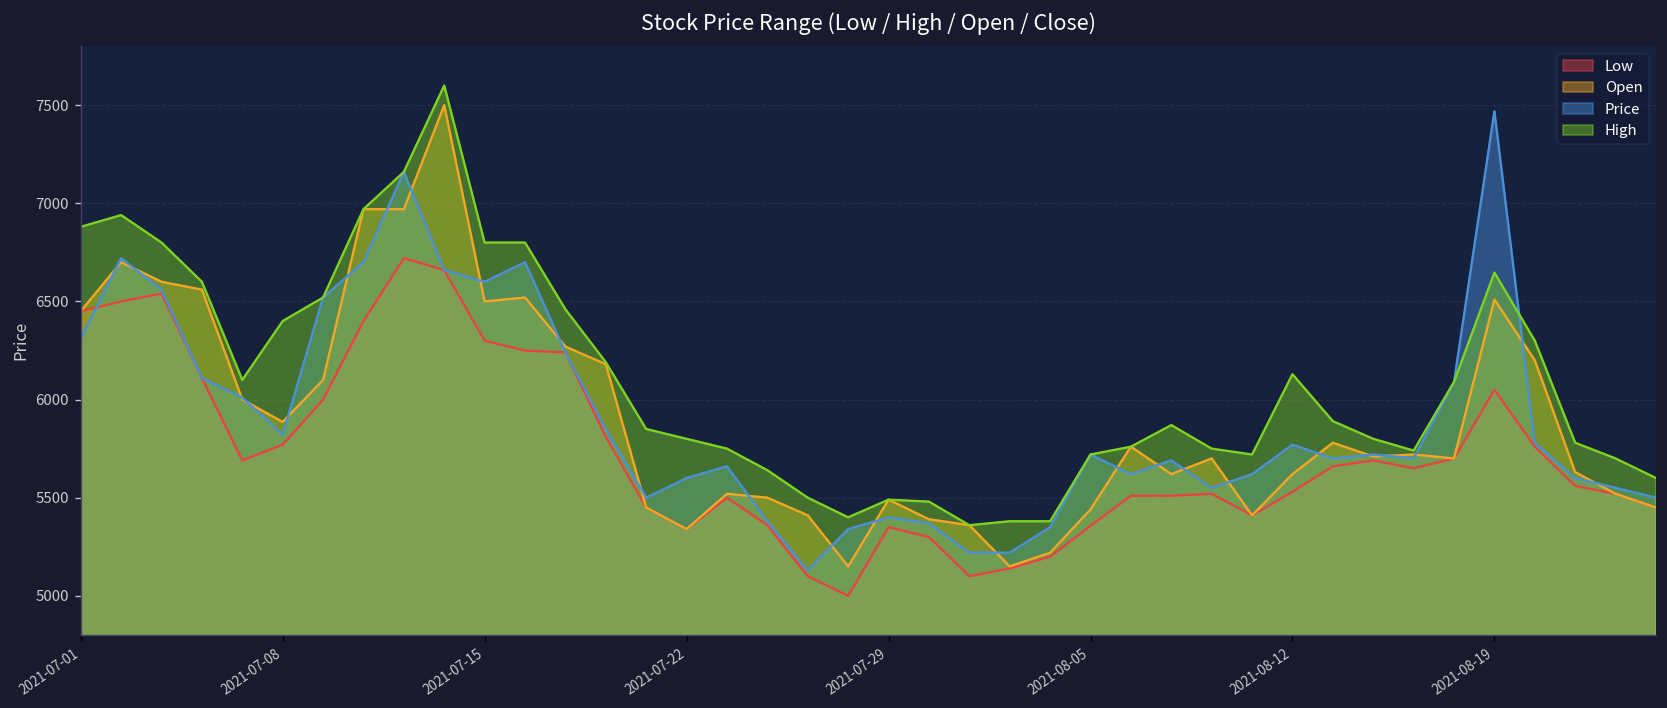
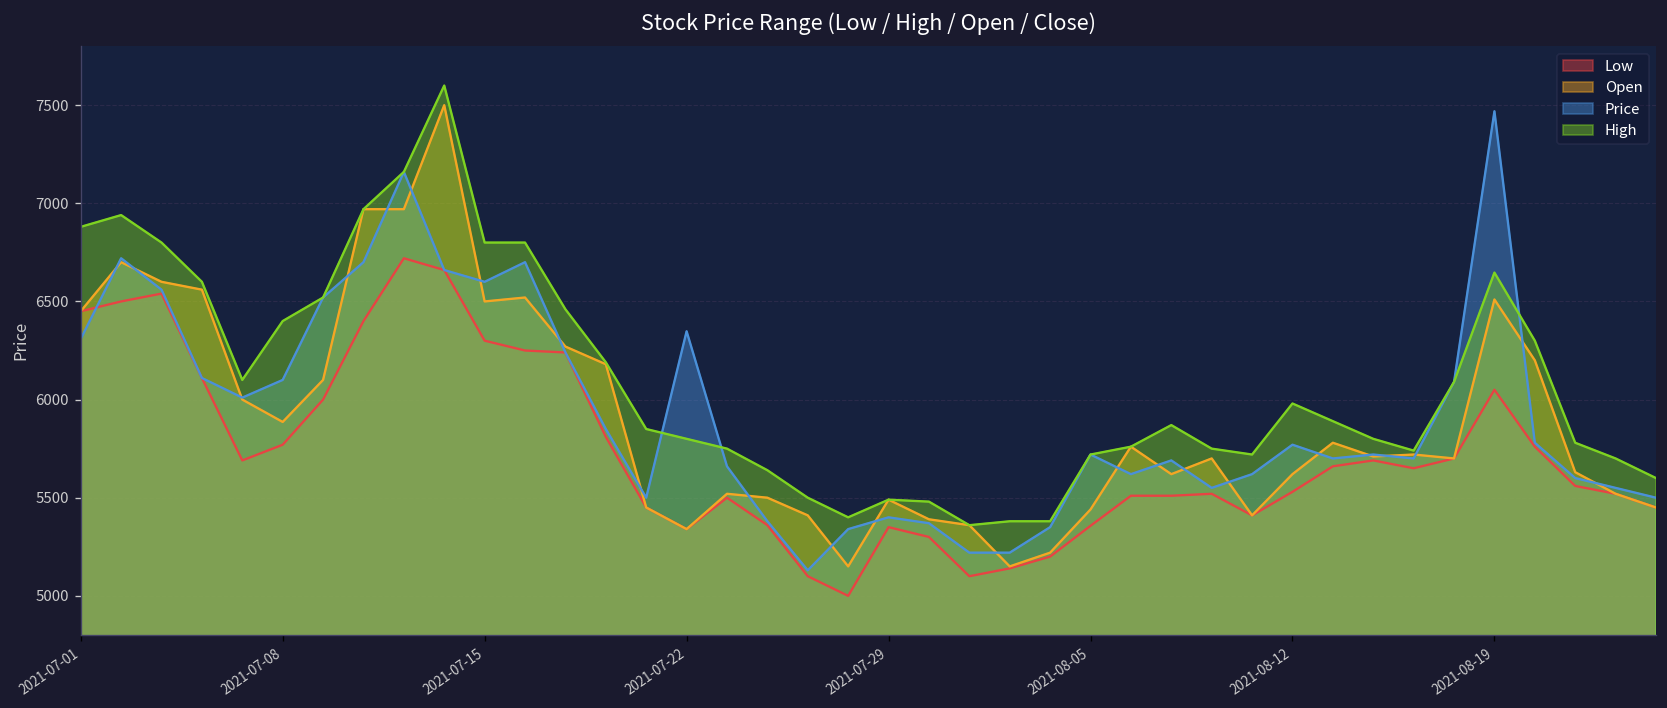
  {
    "Low": {
      "2021-07-08": 5770,
      "2021-07-15": 6300,
      "2021-07-29": 5350,
      "2021-08-05": 5360,
      "2021-08-12": 5530,
      "2021-08-19": 6050
    },
    "Open": {
      "2021-07-08": 5890,
      "2021-07-15": 6500,
      "2021-08-05": 5440,
      "2021-08-12": 5620,
      "2021-08-19": 6510
    },
    "Price": {
      "2021-07-01": 6310,
-     "2021-07-08": 5820,
+     "2021-07-08": 6100,
      "2021-07-15": 6600,
-     "2021-07-22": 5600,
+     "2021-07-22": 6350,
      "2021-07-29": 5400,
      "2021-08-12": 5770,
      "2021-08-19": 7470
    },
    "High": {
      "2021-07-01": 6880,
      "2021-07-08": 6400,
      "2021-07-15": 6800,
      "2021-07-22": 5800,
-     "2021-08-12": 6130,
+     "2021-08-12": 5980,
      "2021-08-19": 6650
    }
  }
